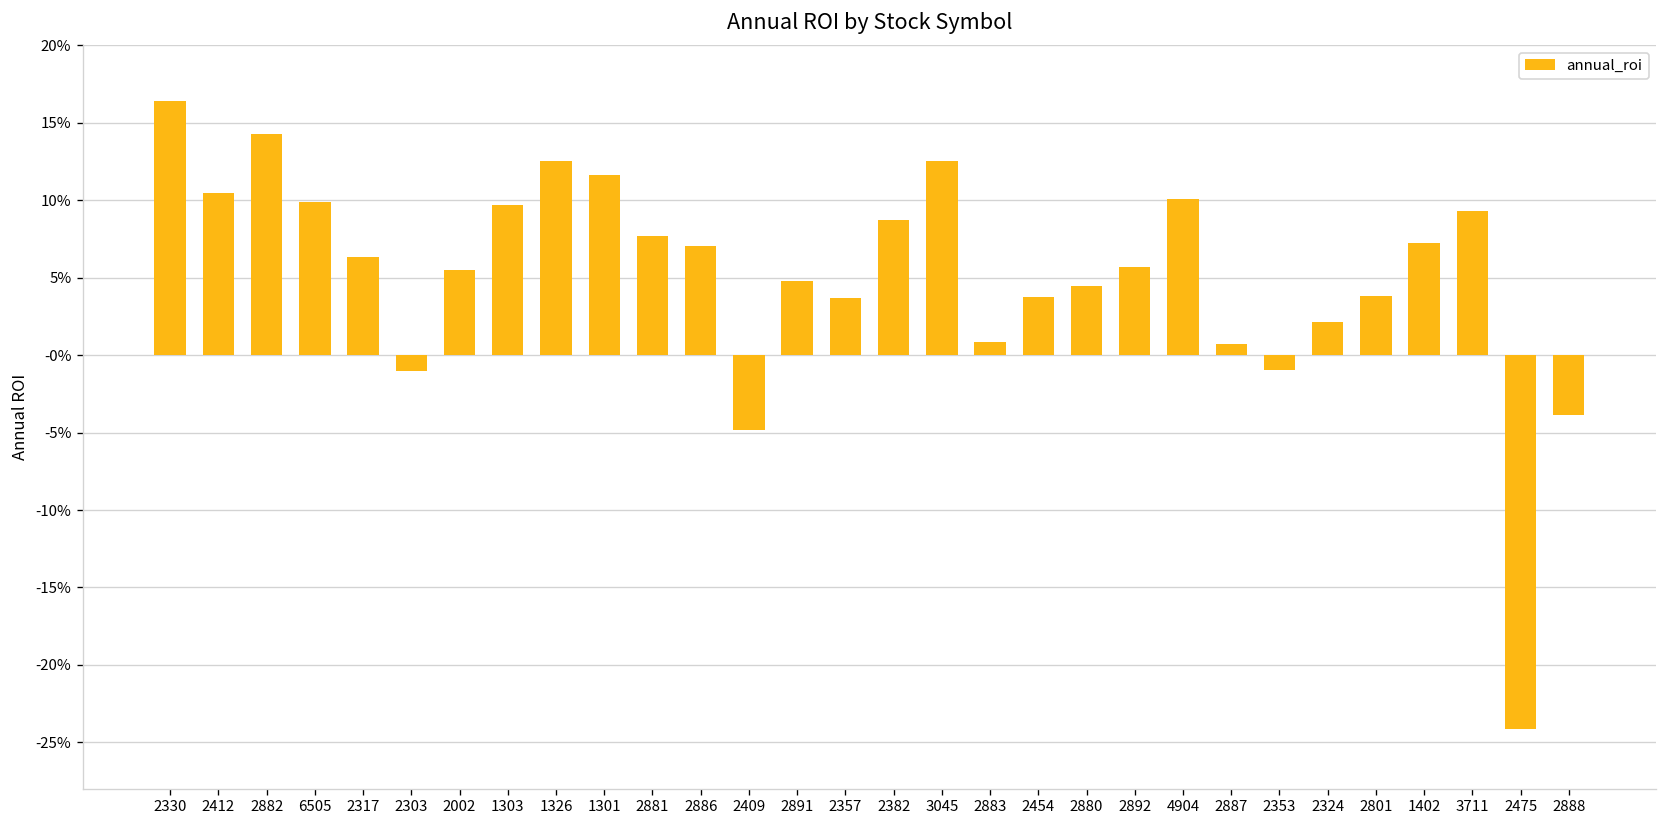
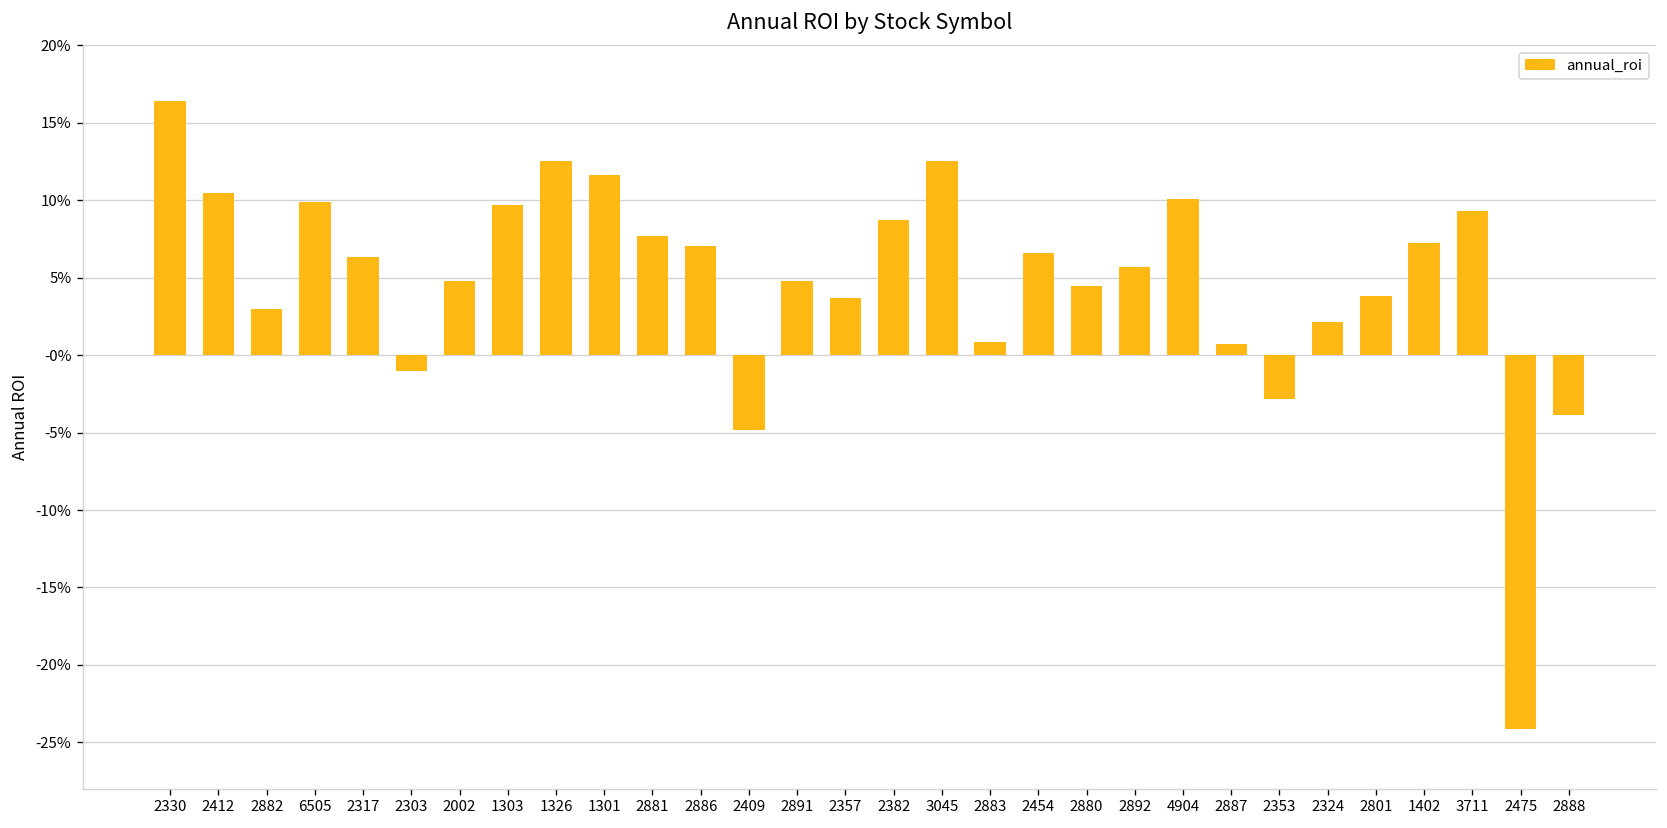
  {
    "2330": "16.4%",
    "2412": "10.5%",
-   "2882": "14.3%",
+   "2882": "3.0%",
    "6505": "9.9%",
    "2317": "6.4%",
    "2303": "-1.0%",
-   "2002": "5.5%",
+   "2002": "4.8%",
    "1303": "9.7%",
    "1326": "12.6%",
    "1301": "11.6%",
    "2881": "7.7%",
    "2886": "7.1%",
    "2409": "-4.9%",
    "2891": "4.8%",
    "2357": "3.7%",
    "2382": "8.7%",
    "3045": "12.5%",
    "2883": "0.9%",
-   "2454": "3.7%",
+   "2454": "6.6%",
    "2880": "4.4%",
    "2892": "5.7%",
    "4904": "10.1%",
    "2887": "0.7%",
-   "2353": "-0.9%",
+   "2353": "-2.8%",
    "2324": "2.2%",
    "2801": "3.8%",
    "1402": "7.3%",
    "3711": "9.3%",
    "2475": "-24.2%",
    "2888": "-3.9%"
  }
